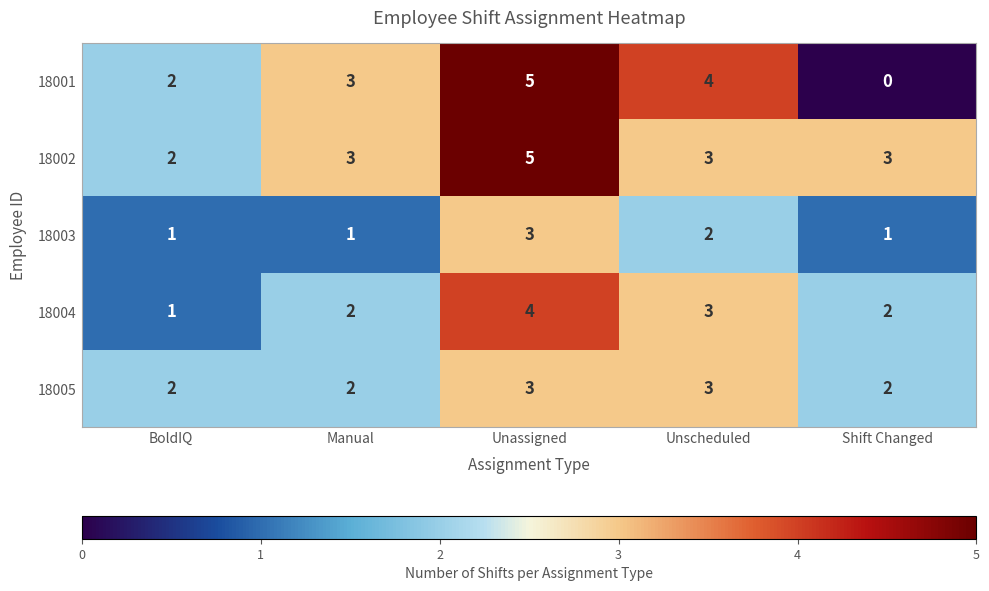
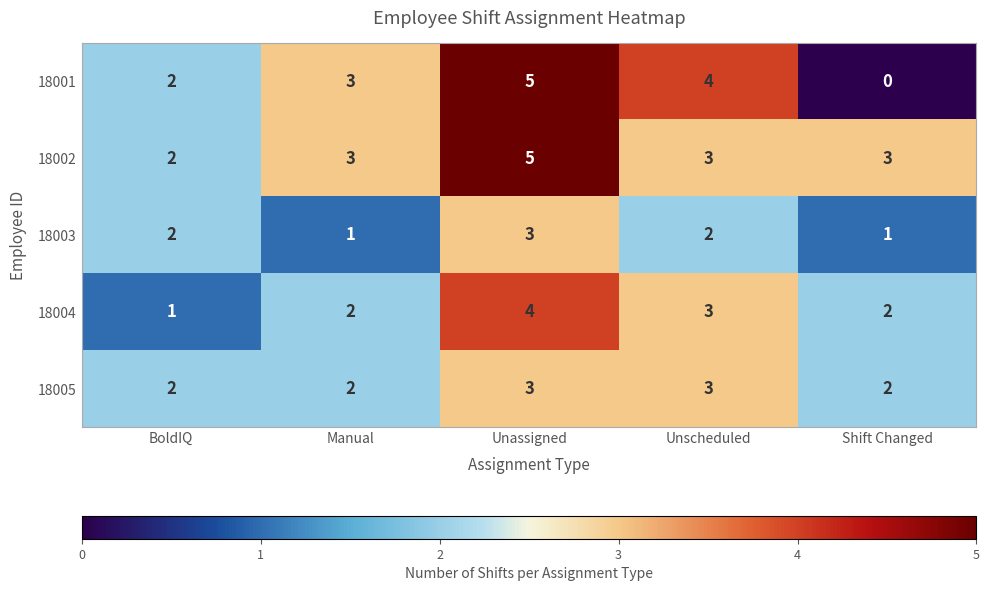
  {
    "18001": {
      "BoldIQ": 2,
      "Manual": 3,
      "Unassigned": 5,
      "Unscheduled": 4,
      "Shift Changed": 0
    },
    "18002": {
      "BoldIQ": 2,
      "Manual": 3,
      "Unassigned": 5,
      "Unscheduled": 3,
      "Shift Changed": 3
    },
    "18003": {
-     "BoldIQ": 1,
+     "BoldIQ": 2,
      "Manual": 1,
      "Unassigned": 3,
      "Unscheduled": 2,
      "Shift Changed": 1
    },
    "18004": {
      "BoldIQ": 1,
      "Manual": 2,
      "Unassigned": 4,
      "Unscheduled": 3,
      "Shift Changed": 2
    },
    "18005": {
      "BoldIQ": 2,
      "Manual": 2,
      "Unassigned": 3,
      "Unscheduled": 3,
      "Shift Changed": 2
    }
  }
